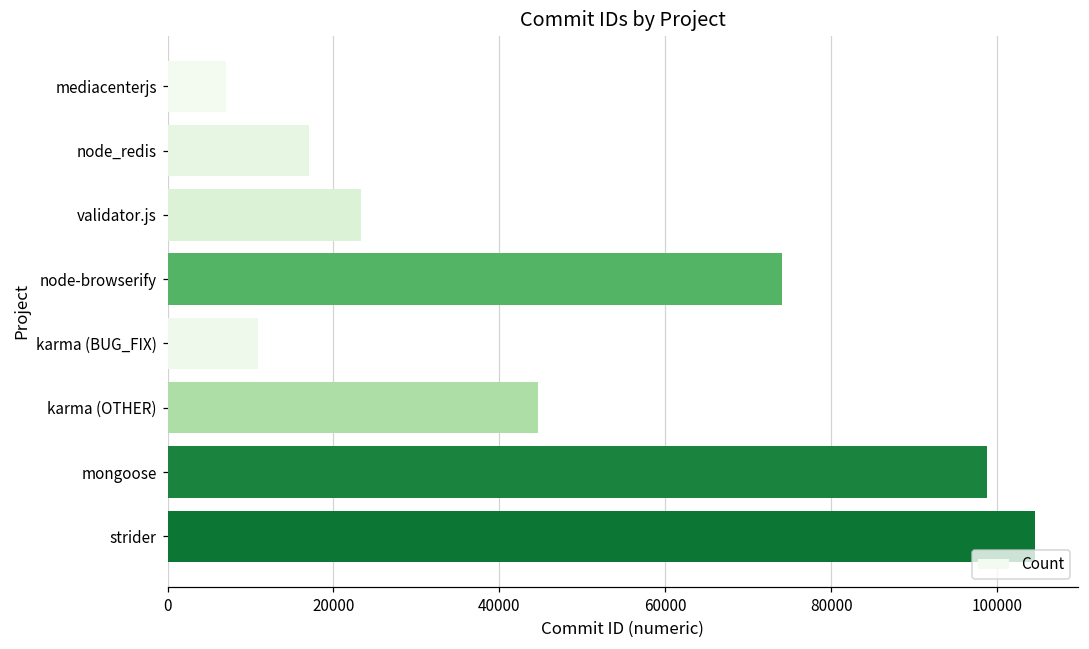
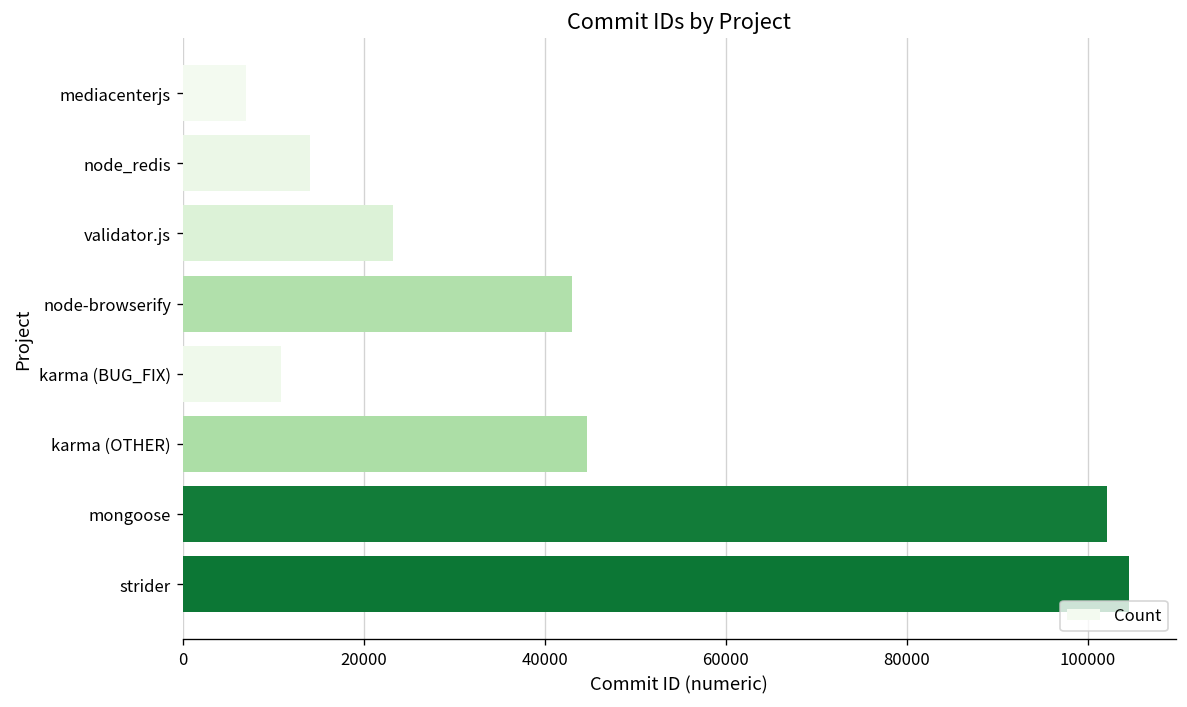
  {
    "mediacenterjs": 7000,
-   "node_redis": 17000,
+   "node_redis": 14000,
    "validator.js": 23000,
-   "node-browserify": 74000,
+   "node-browserify": 43000,
    "karma (BUG_FIX)": 11000,
    "karma (OTHER)": 45000,
-   "mongoose": 99000,
+   "mongoose": 102000,
    "strider": 104000
  }
